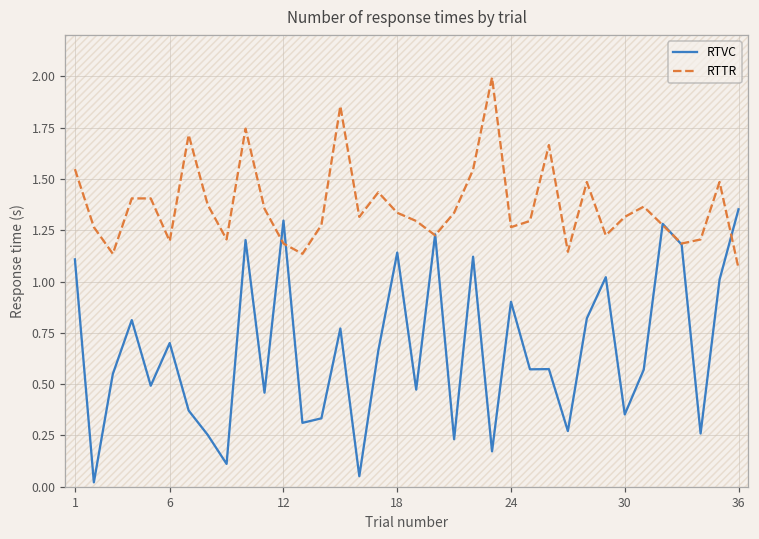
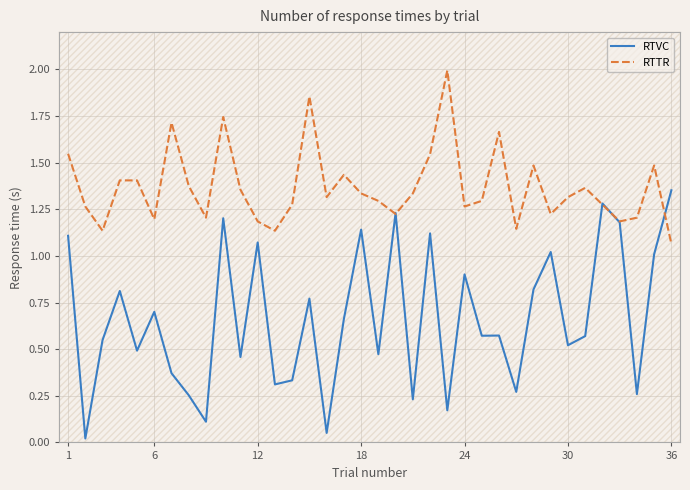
  {
    "RTVC": {
      "1": 1.11,
      "6": 0.70,
-     "12": 1.30,
+     "12": 1.07,
      "18": 1.14,
      "24": 0.90,
-     "30": 0.35,
+     "30": 0.52,
      "36": 1.35
    },
    "RTTR": {
      "1": 1.55,
      "6": 1.20,
      "12": 1.18,
      "18": 1.33,
      "24": 1.26,
      "30": 1.31,
      "36": 1.06
    }
  }
